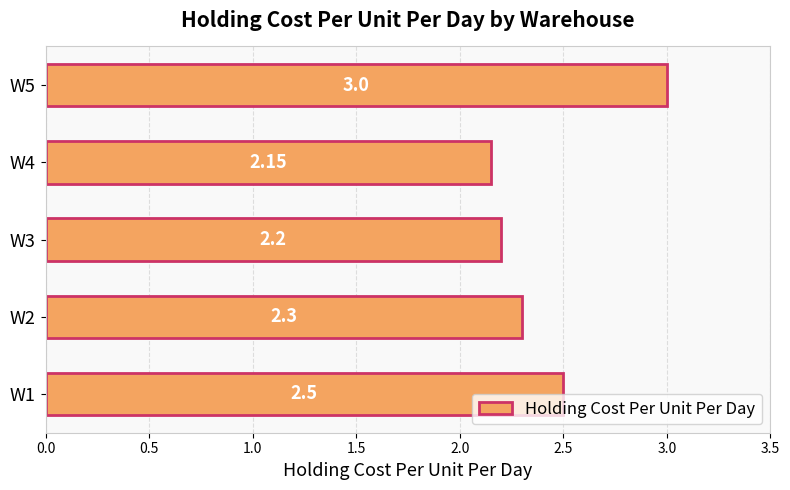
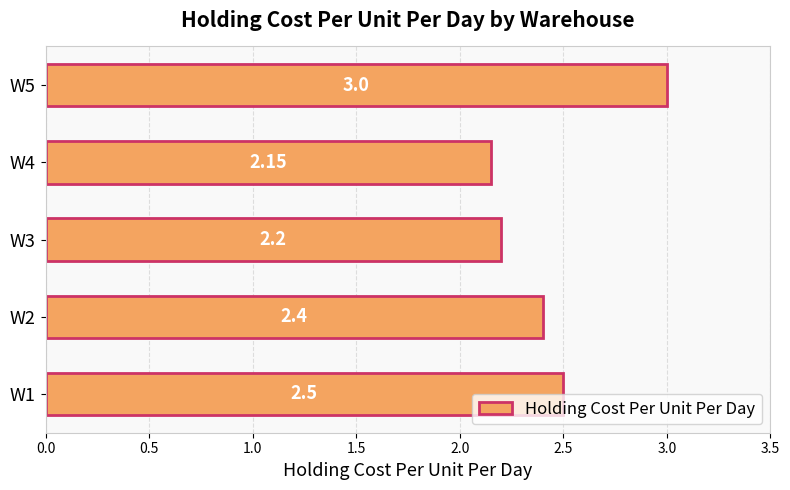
  {
    "W5": 3.0,
    "W4": 2.15,
    "W3": 2.2,
-   "W2": 2.3,
+   "W2": 2.4,
    "W1": 2.5
  }
